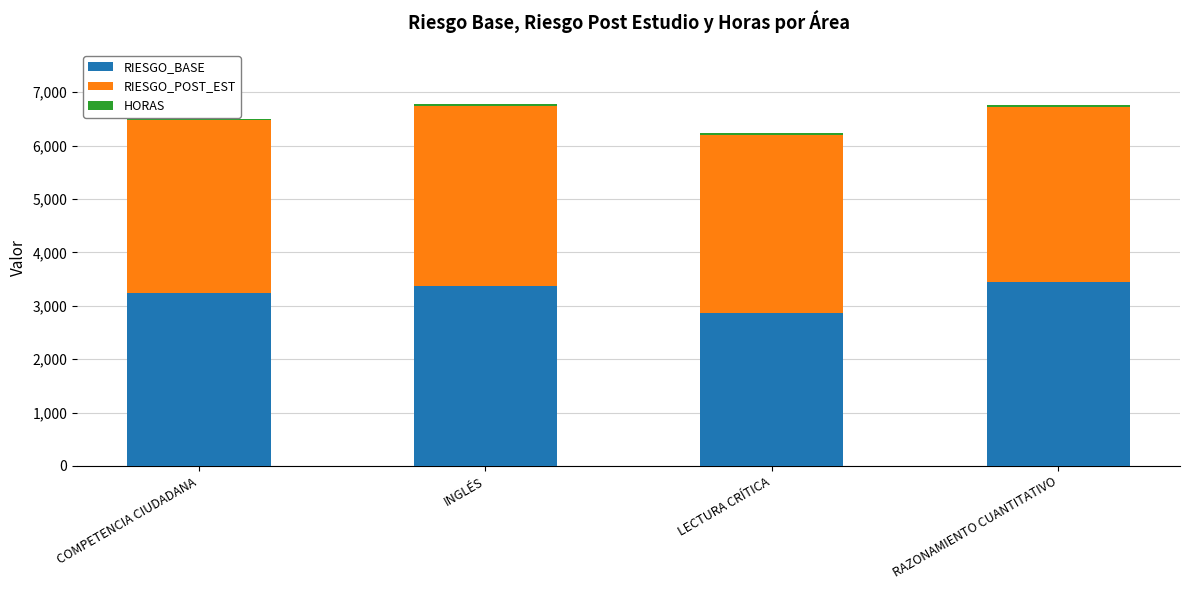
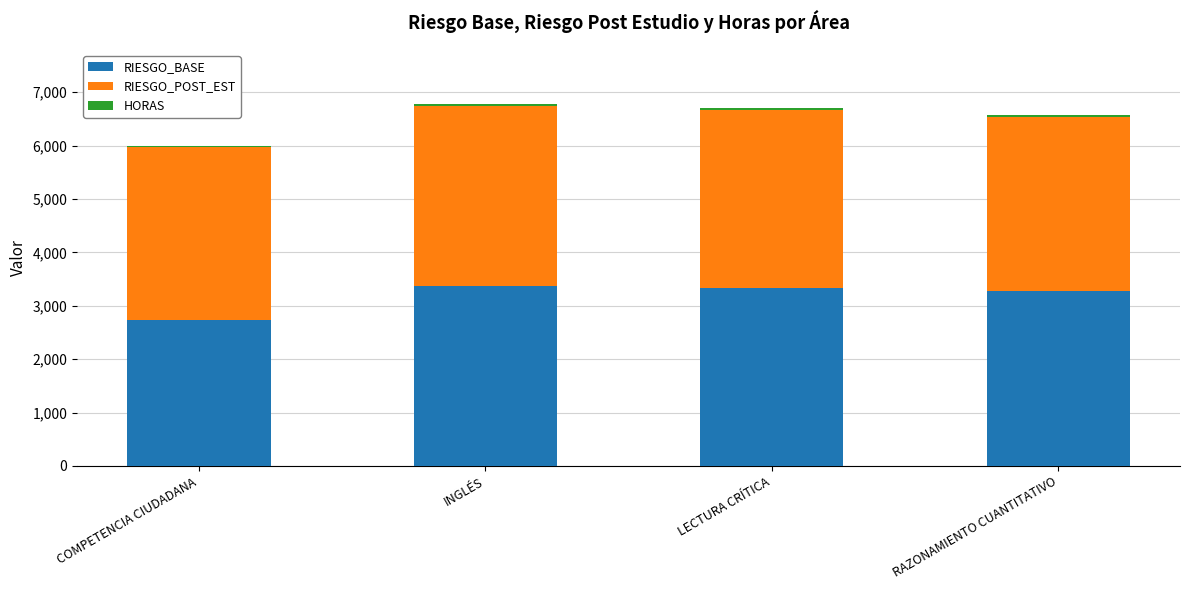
  {
    "RIESGO_BASE": {
-     "COMPETENCIA CIUDADANA": "3,200",
+     "COMPETENCIA CIUDADANA": "2,700",
      "INGLÉS": "3,400",
-     "LECTURA CRÍTICA": "2,900",
-     "RAZONAMIENTO CUANTITATIVO": "3,400"
+     "LECTURA CRÍTICA": "3,300",
+     "RAZONAMIENTO CUANTITATIVO": "3,300"
    },
    "RIESGO_POST_EST": {
      "COMPETENCIA CIUDADANA": "3,200",
      "INGLÉS": "3,400",
      "LECTURA CRÍTICA": "3,300",
      "RAZONAMIENTO CUANTITATIVO": "3,300"
    }
  }
